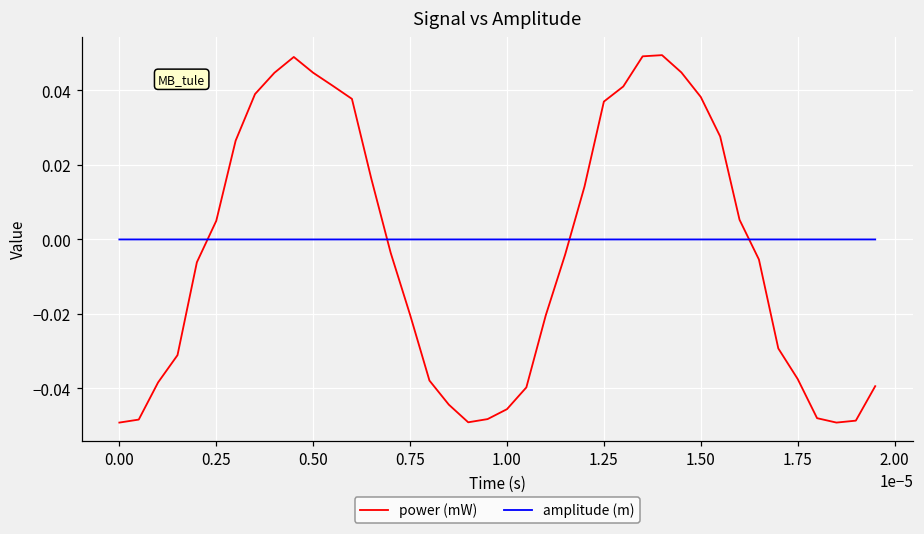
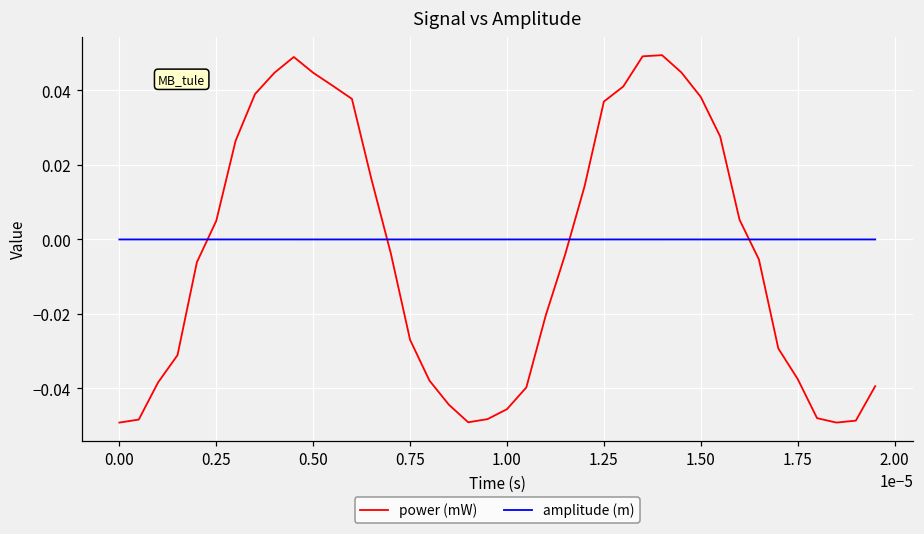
  {
    "power (mW)": {
      "0.00": -0.049,
      "0.25": 0.005,
      "0.50": 0.045,
-     "0.75": -0.020,
+     "0.75": -0.027,
      "1.00": -0.046,
      "1.25": 0.037,
      "1.50": 0.038,
      "1.75": -0.037
    },
    "amplitude (m)": {
      "0.00": 0.000,
      "0.25": 0.000,
      "0.50": 0.000,
      "0.75": 0.000,
      "1.00": 0.000,
      "1.25": 0.000,
      "1.50": 0.000,
      "1.75": 0.000
    }
  }
